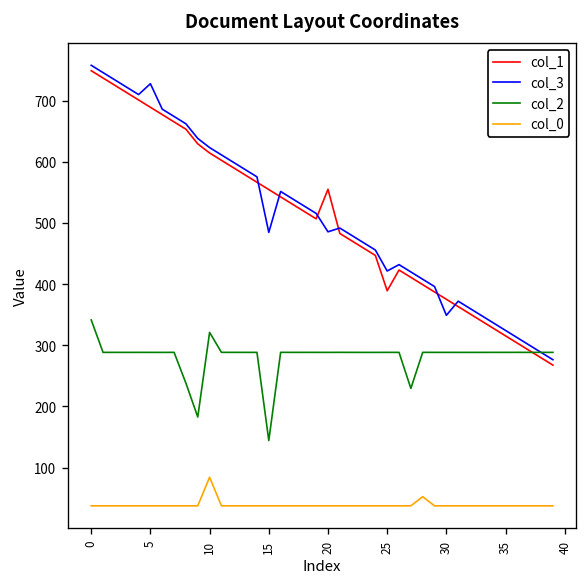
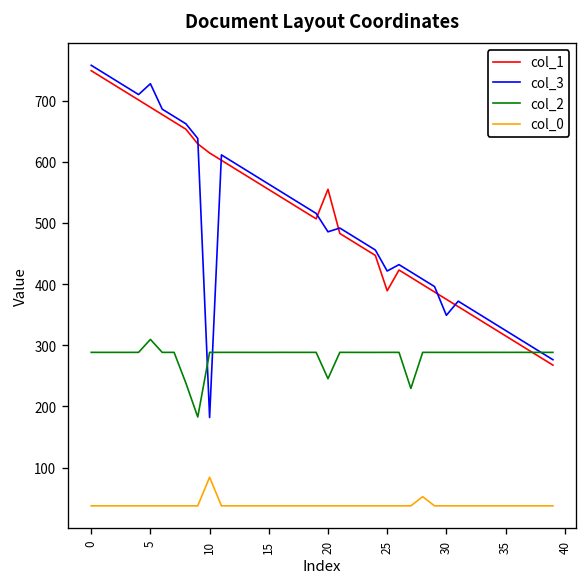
  {
    "col_1": {
      "0": 750,
      "5": 690,
      "10": 610,
      "15": 550,
      "20": 560,
      "25": 390,
      "30": 380,
      "35": 320
    },
    "col_3": {
      "0": 760,
      "5": 730,
-     "10": 620,
-     "15": 480,
+     "10": 180,
+     "15": 560,
      "20": 490,
      "25": 420,
      "30": 350,
      "35": 320
    },
    "col_2": {
-     "0": 340,
-     "5": 290,
-     "10": 320,
-     "15": 140,
-     "20": 290,
+     "0": 290,
+     "5": 310,
+     "10": 290,
+     "15": 290,
+     "20": 250,
      "25": 290,
      "30": 290,
      "35": 290
    },
    "col_0": {
      "0": 40,
      "5": 40,
      "10": 80,
      "15": 40,
      "20": 40,
      "25": 40,
      "30": 40,
      "35": 40
    }
  }
